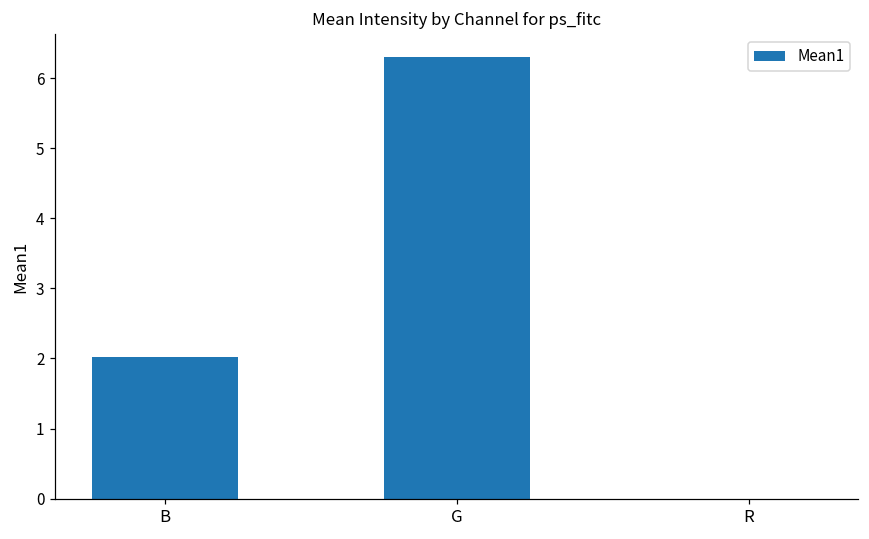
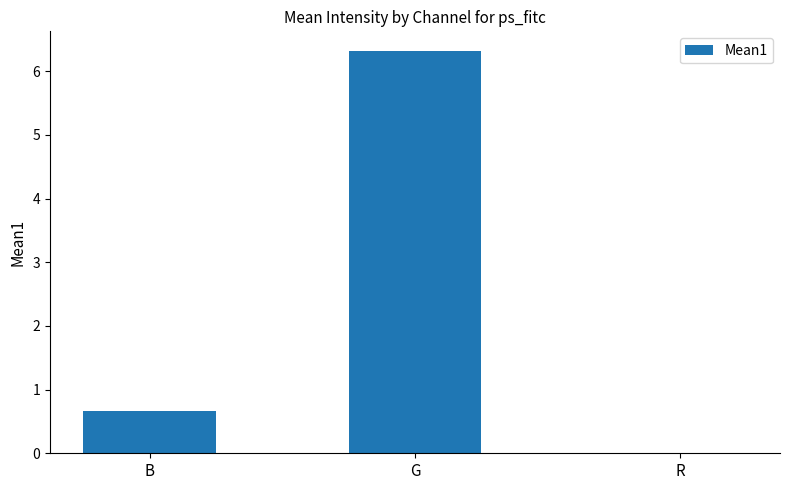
  {
-   "B": 2.0,
+   "B": 0.7,
    "G": 6.3,
    "R": 0.0
  }
